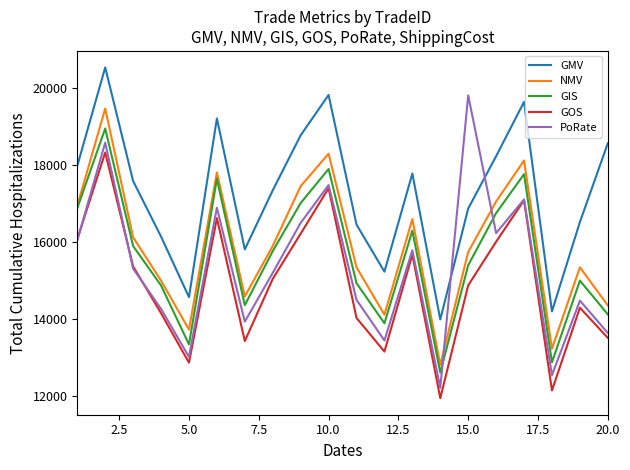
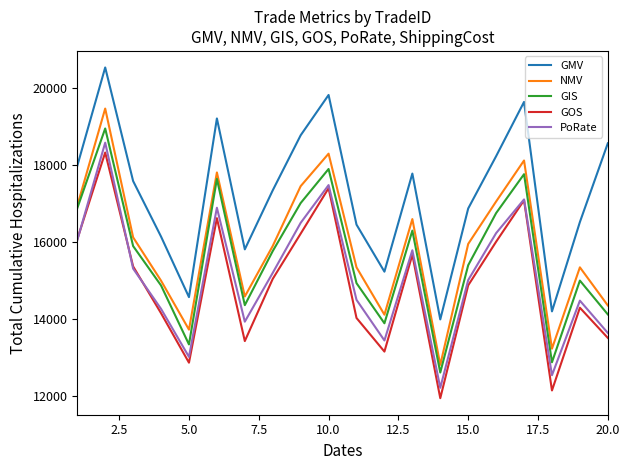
  {
    "GMV": {
      "5.0": 14600,
      "10.0": 19800,
      "15.0": 16900,
      "20.0": 18600
    },
    "NMV": {
      "5.0": 13700,
      "10.0": 18300,
-     "15.0": 15700,
+     "15.0": 16000,
      "20.0": 14400
    },
    "GIS": {
      "5.0": 13300,
      "10.0": 17900,
      "15.0": 15400,
      "20.0": 14100
    },
    "GOS": {
      "5.0": 12900,
      "10.0": 17400,
      "15.0": 14900,
      "20.0": 13500
    },
    "PoRate": {
      "5.0": 13000,
      "10.0": 17500,
-     "15.0": 19800,
+     "15.0": 15000,
      "20.0": 13600
    }
  }
